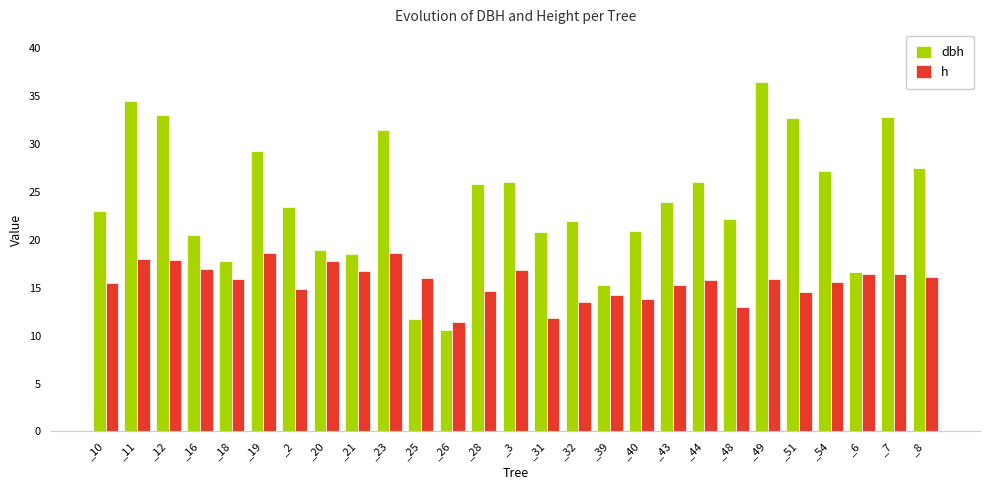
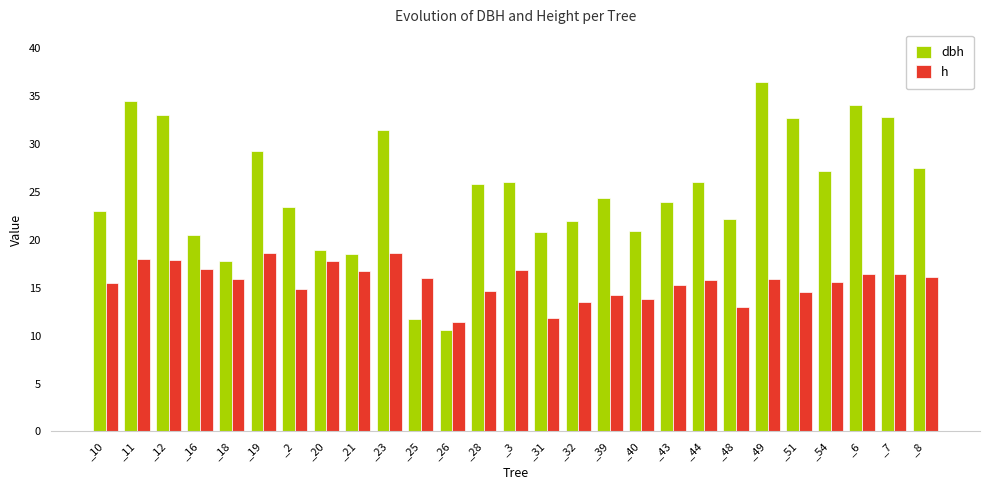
  {
    "dbh": {
      "_10": 23,
      "_11": 35,
      "_12": 33,
      "_16": 21,
      "_18": 18,
      "_19": 29,
      "_2": 23,
      "_20": 19,
      "_21": 19,
      "_23": 32,
      "_25": 12,
      "_26": 11,
      "_28": 26,
      "_3": 26,
      "_31": 21,
      "_32": 22,
-     "_39": 15,
+     "_39": 24,
      "_40": 21,
      "_43": 24,
      "_44": 26,
      "_48": 22,
      "_49": 37,
      "_51": 33,
      "_54": 27,
-     "_6": 17,
+     "_6": 34,
      "_7": 33,
      "_8": 28
    },
    "h": {
      "_10": 16,
      "_11": 18,
      "_12": 18,
      "_16": 17,
      "_18": 16,
      "_19": 19,
      "_2": 15,
      "_20": 18,
      "_21": 17,
      "_23": 19,
      "_25": 16,
      "_26": 11,
      "_28": 15,
      "_3": 17,
      "_31": 12,
      "_32": 14,
      "_39": 14,
      "_40": 14,
      "_43": 15,
      "_44": 16,
      "_48": 13,
      "_49": 16,
      "_51": 15,
      "_54": 16,
      "_6": 16,
      "_7": 16,
      "_8": 16
    }
  }
